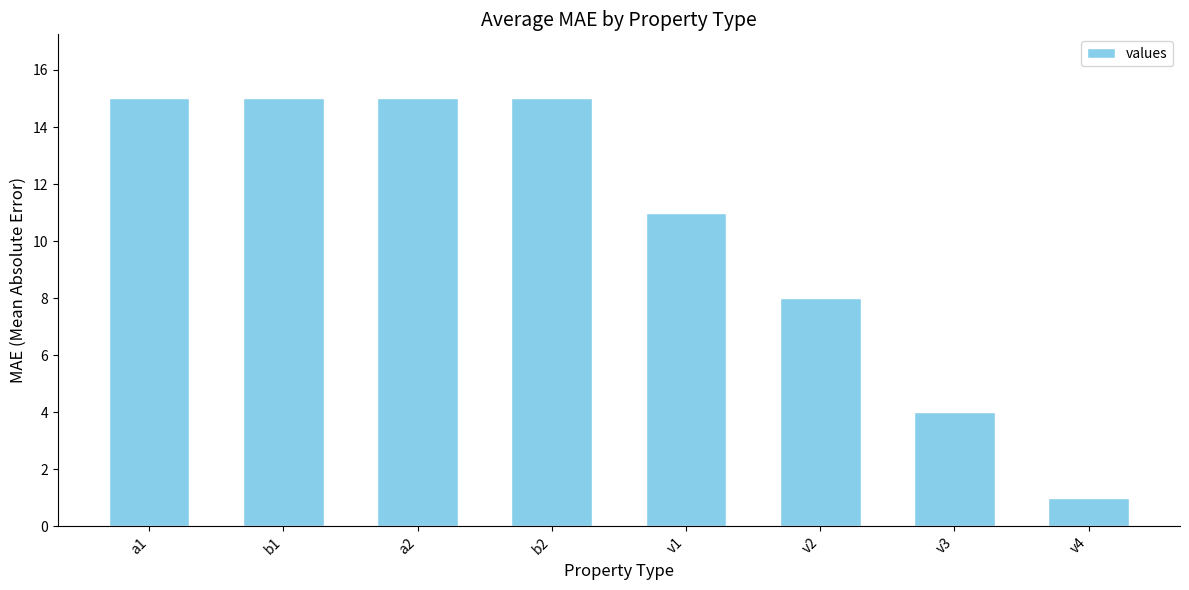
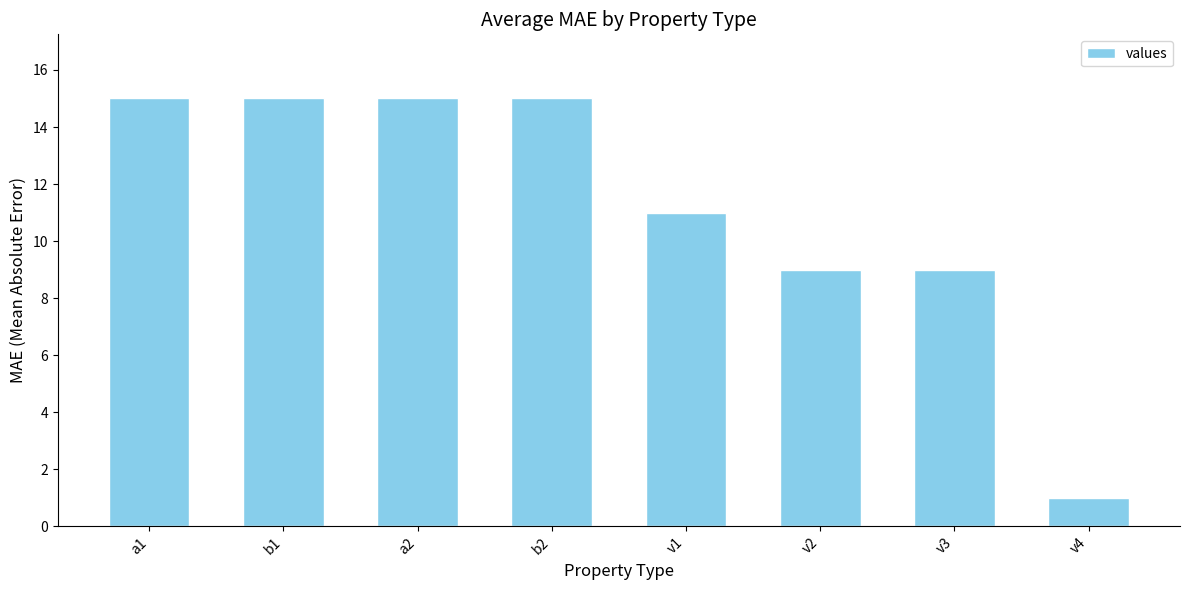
  {
    "a1": 15,
    "b1": 15,
    "a2": 15,
    "b2": 15,
    "v1": 11,
-   "v2": 8,
-   "v3": 4,
+   "v2": 9,
+   "v3": 9,
    "v4": 1
  }
